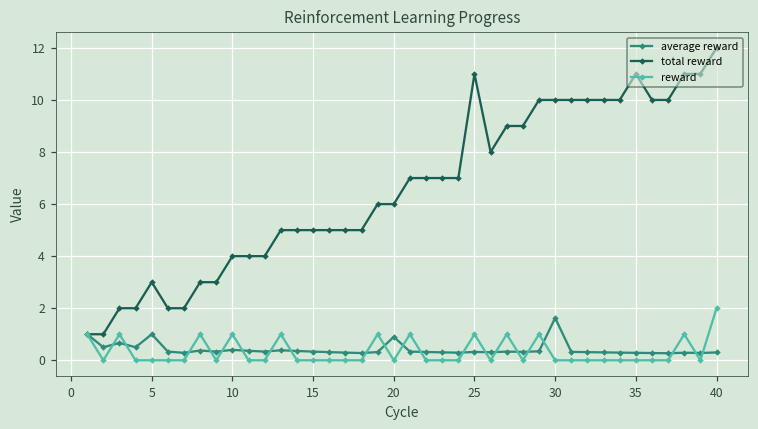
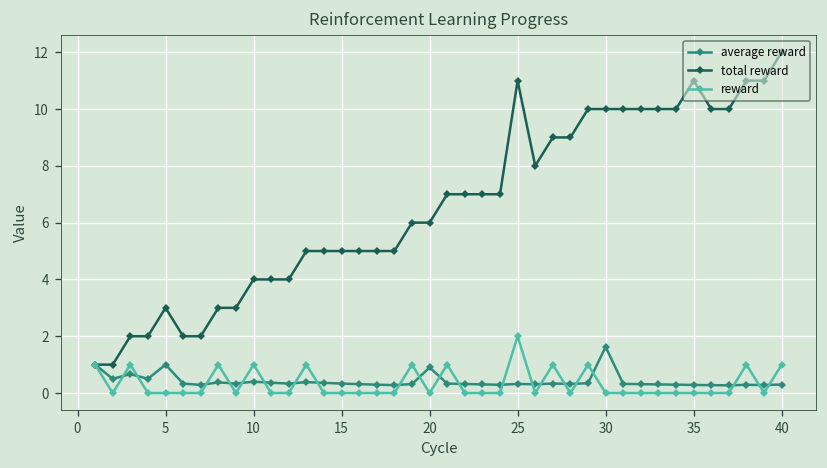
  {
    "average reward": {
      "5": 1,
      "10": 0.4,
      "15": 0.3,
      "20": 1,
      "25": 0.3,
      "30": 1.6,
      "35": 0.3,
      "40": 0.3
    },
    "total reward": {
      "5": 3,
      "10": 4,
      "15": 5,
      "20": 6,
      "25": 11,
      "30": 10
    },
    "reward": {
      "5": 0,
      "10": 1,
      "15": 0,
      "20": 0,
-     "25": 1,
+     "25": 2,
      "30": 0,
      "35": 0,
-     "40": 2
+     "40": 1
    }
  }
